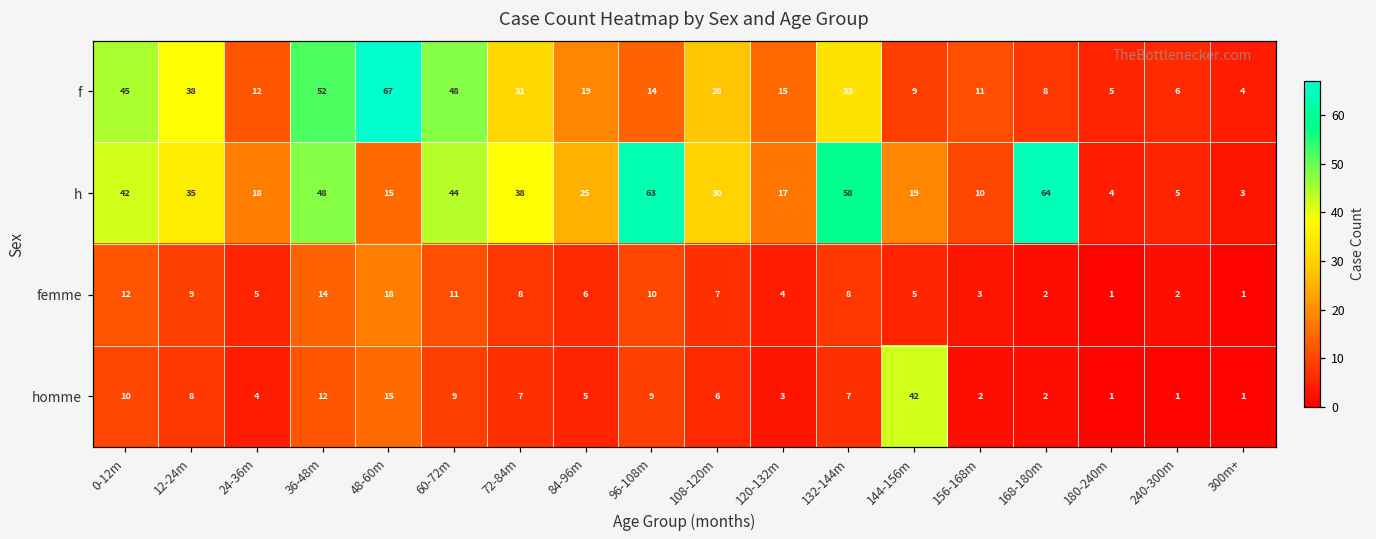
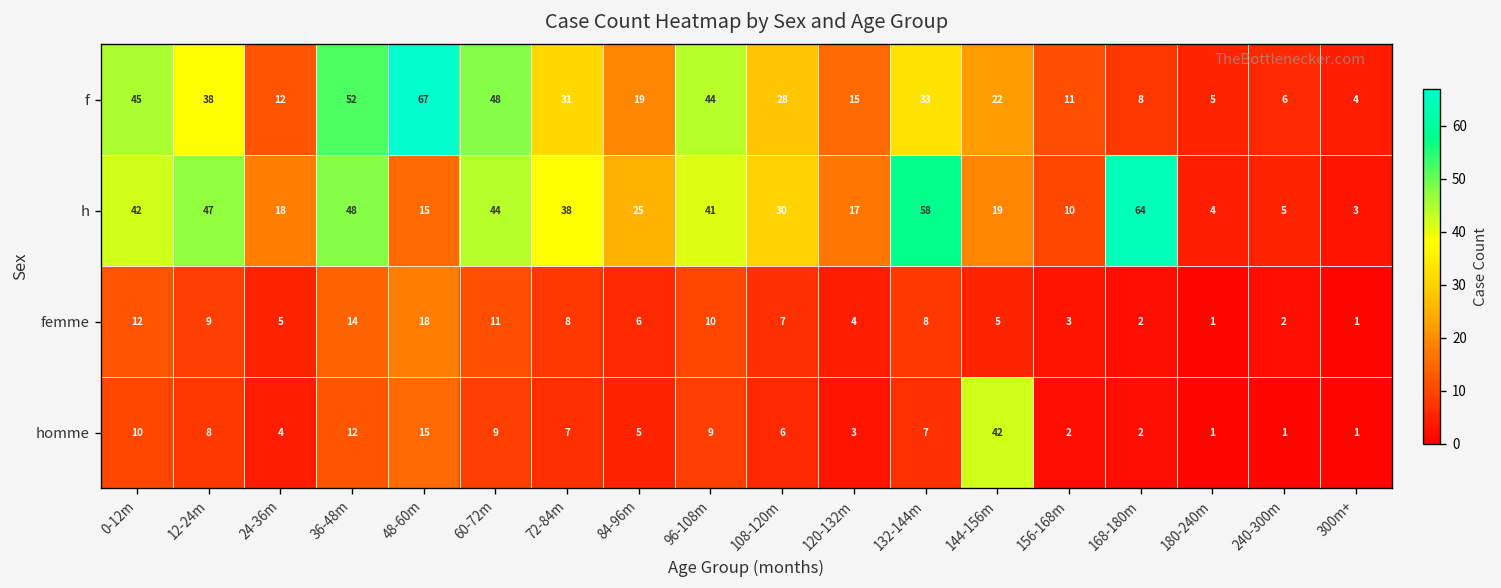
  {
    "f": {
      "0-12m": 45,
      "12-24m": 38,
      "24-36m": 12,
      "36-48m": 52,
      "48-60m": 67,
      "60-72m": 48,
      "72-84m": 31,
      "84-96m": 19,
-     "96-108m": 14,
+     "96-108m": 44,
      "108-120m": 28,
      "120-132m": 15,
      "132-144m": 33,
-     "144-156m": 9,
+     "144-156m": 22,
      "156-168m": 11,
      "168-180m": 8,
      "180-240m": 5,
      "300m+": 4
    },
    "h": {
      "0-12m": 42,
-     "12-24m": 35,
+     "12-24m": 47,
      "24-36m": 18,
      "36-48m": 48,
      "48-60m": 15,
      "60-72m": 44,
      "72-84m": 38,
      "84-96m": 25,
-     "96-108m": 63,
+     "96-108m": 41,
      "108-120m": 30,
      "120-132m": 17,
      "132-144m": 58,
      "144-156m": 19,
      "156-168m": 10,
      "168-180m": 64,
      "180-240m": 4,
      "240-300m": 5,
      "300m+": 3
    },
    "femme": {
      "0-12m": 12,
      "12-24m": 9,
      "24-36m": 5,
      "36-48m": 14,
      "48-60m": 18,
      "60-72m": 11,
      "72-84m": 8,
      "84-96m": 6,
      "96-108m": 10,
      "108-120m": 7,
      "120-132m": 4,
      "132-144m": 8,
      "144-156m": 5,
      "156-168m": 3,
      "168-180m": 2,
      "180-240m": 1,
      "240-300m": 2,
      "300m+": 1
    },
    "homme": {
      "0-12m": 10,
      "12-24m": 8,
      "24-36m": 4,
      "36-48m": 12,
      "48-60m": 15,
      "60-72m": 9,
      "72-84m": 7,
      "84-96m": 5,
      "96-108m": 9,
      "108-120m": 6,
      "120-132m": 3,
      "132-144m": 7,
      "144-156m": 42,
      "156-168m": 2,
      "168-180m": 2,
      "180-240m": 1,
      "240-300m": 1,
      "300m+": 1
    }
  }
